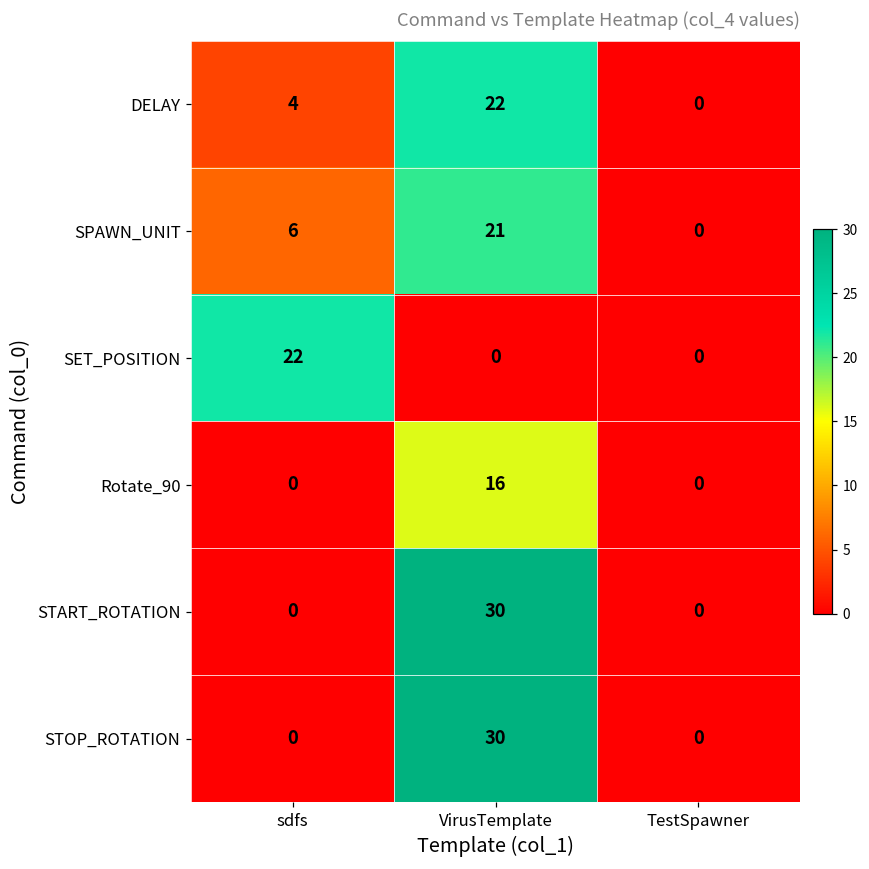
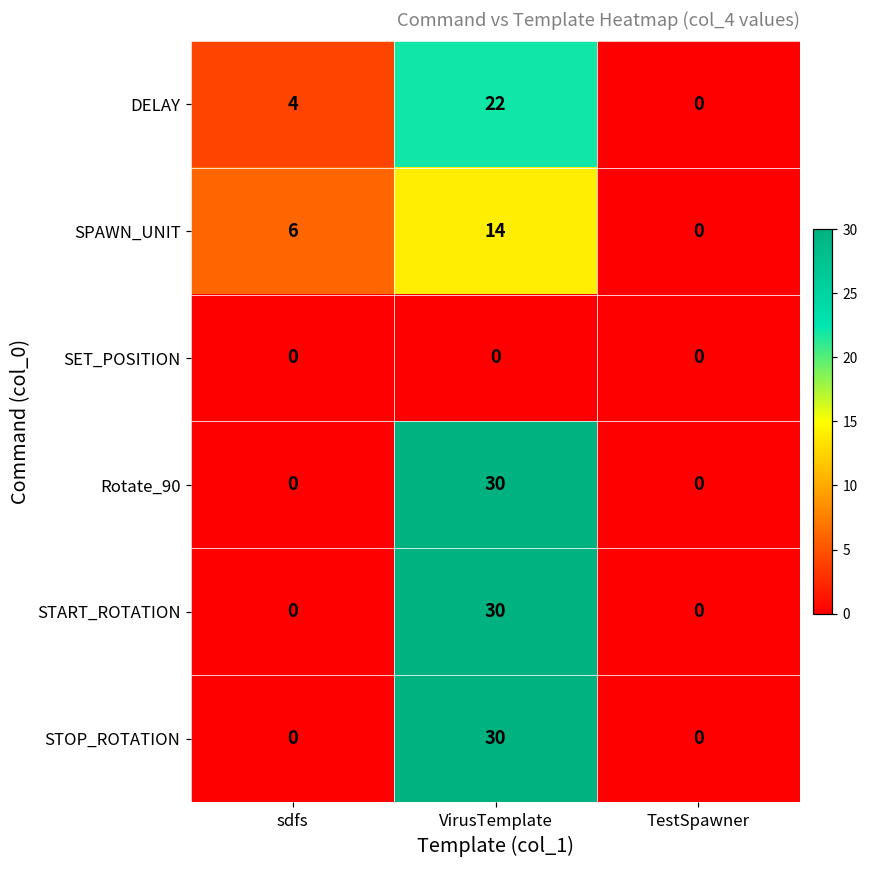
  {
    "DELAY": {
      "sdfs": 4,
      "VirusTemplate": 22,
      "TestSpawner": 0
    },
    "SPAWN_UNIT": {
      "sdfs": 6,
-     "VirusTemplate": 21,
+     "VirusTemplate": 14,
      "TestSpawner": 0
    },
    "SET_POSITION": {
-     "sdfs": 22,
+     "sdfs": 0,
      "VirusTemplate": 0,
      "TestSpawner": 0
    },
    "Rotate_90": {
      "sdfs": 0,
-     "VirusTemplate": 16,
+     "VirusTemplate": 30,
      "TestSpawner": 0
    },
    "START_ROTATION": {
      "sdfs": 0,
      "VirusTemplate": 30,
      "TestSpawner": 0
    },
    "STOP_ROTATION": {
      "sdfs": 0,
      "VirusTemplate": 30,
      "TestSpawner": 0
    }
  }
